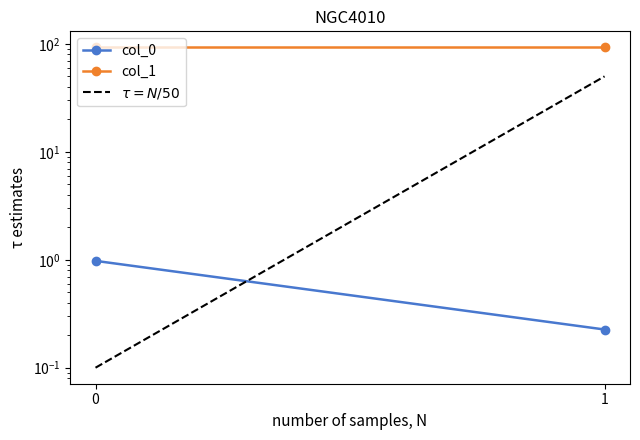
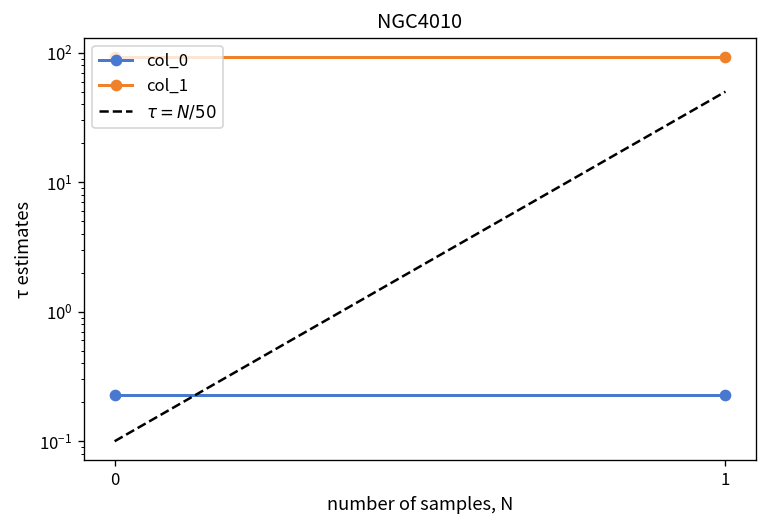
  {
    "col_0": {
-     "0": 1.0,
+     "0": 0.23,
      "1": 0.23
    },
    "col_1": {
      "1": 90
    }
  }
